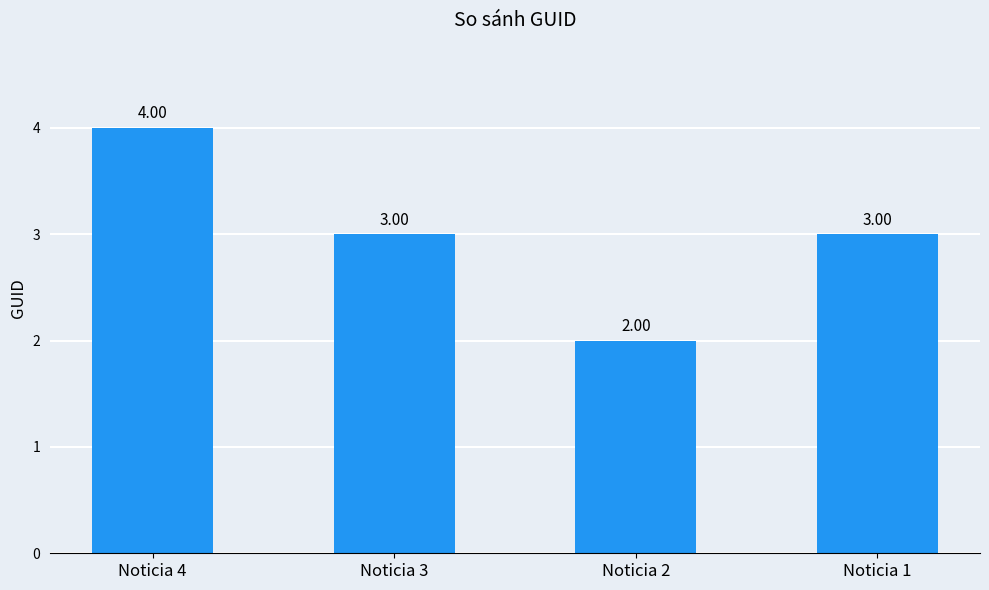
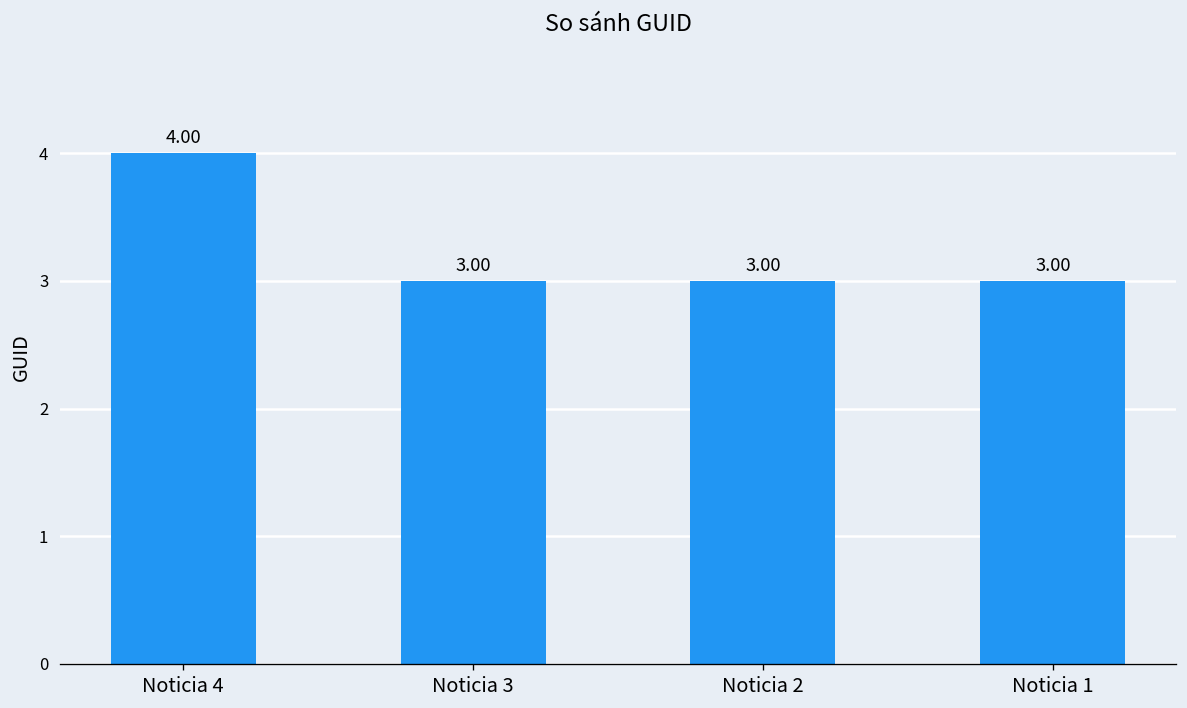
  {
    "Noticia 4": 4.00,
    "Noticia 3": 3.00,
-   "Noticia 2": 2.00,
+   "Noticia 2": 3.00,
    "Noticia 1": 3.00
  }
